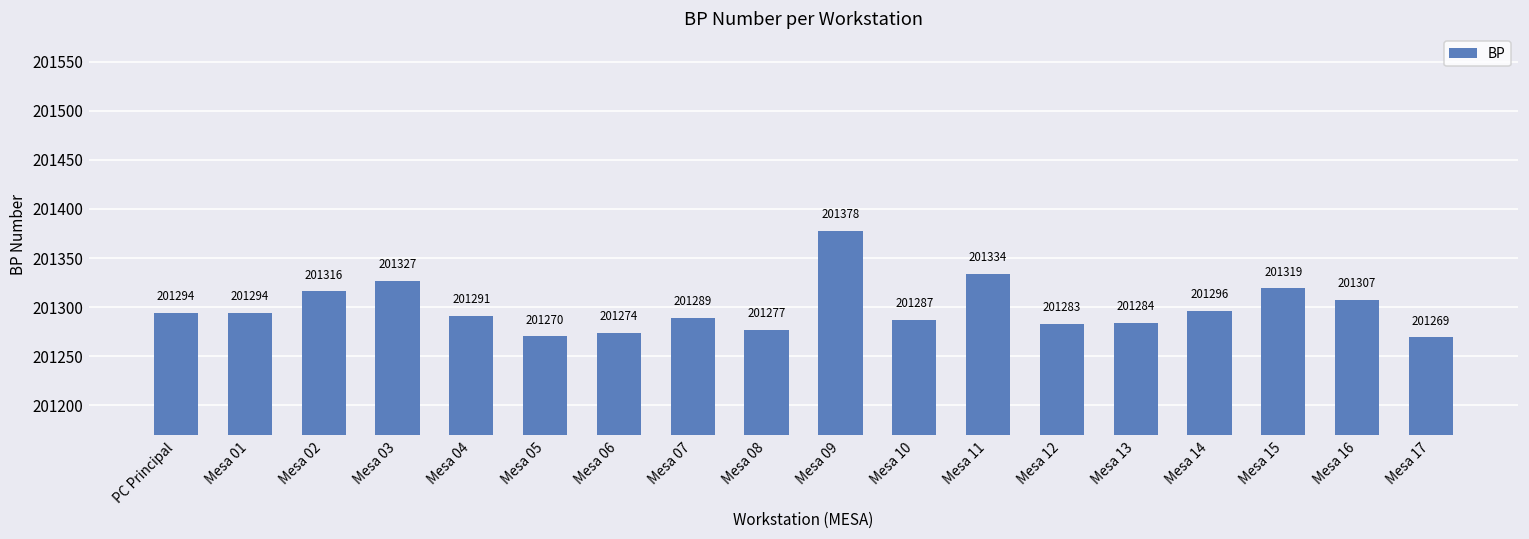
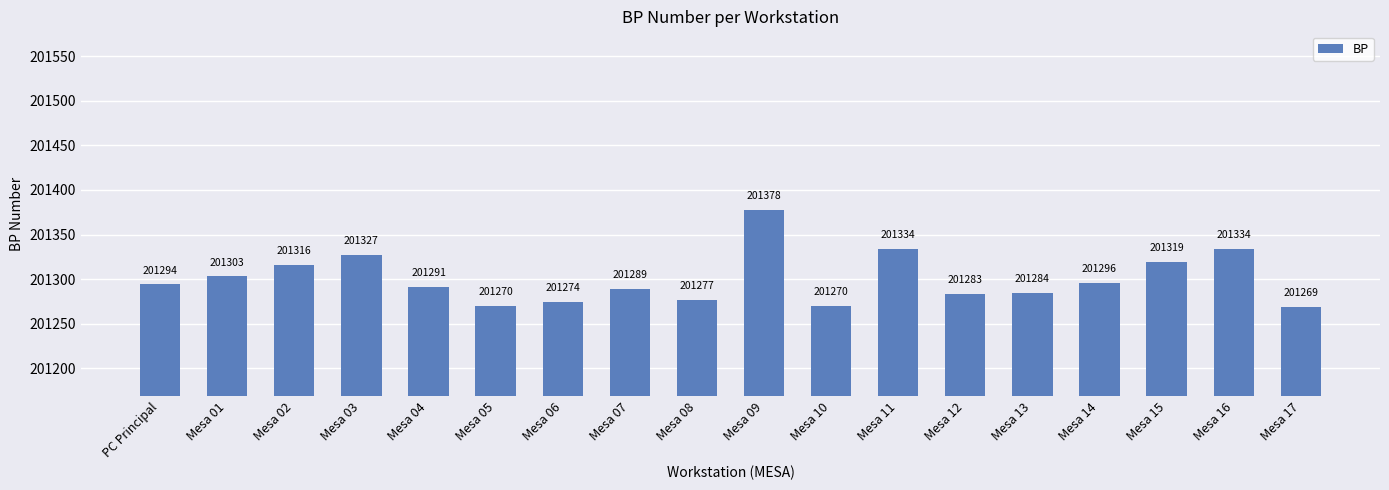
  {
    "PC Principal": 201294,
-   "Mesa 01": 201294,
+   "Mesa 01": 201303,
    "Mesa 02": 201316,
    "Mesa 03": 201327,
    "Mesa 04": 201291,
    "Mesa 05": 201270,
    "Mesa 06": 201274,
    "Mesa 07": 201289,
    "Mesa 08": 201277,
    "Mesa 09": 201378,
-   "Mesa 10": 201287,
+   "Mesa 10": 201270,
    "Mesa 11": 201334,
    "Mesa 12": 201283,
    "Mesa 13": 201284,
    "Mesa 14": 201296,
    "Mesa 15": 201319,
-   "Mesa 16": 201307,
+   "Mesa 16": 201334,
    "Mesa 17": 201269
  }
